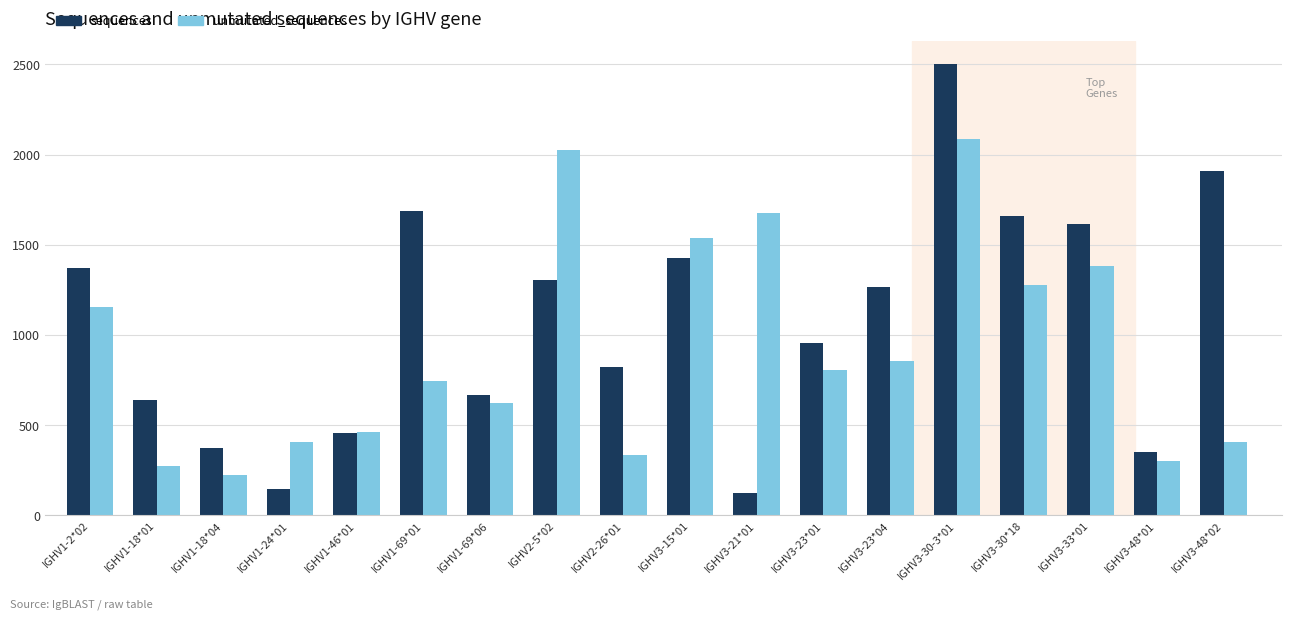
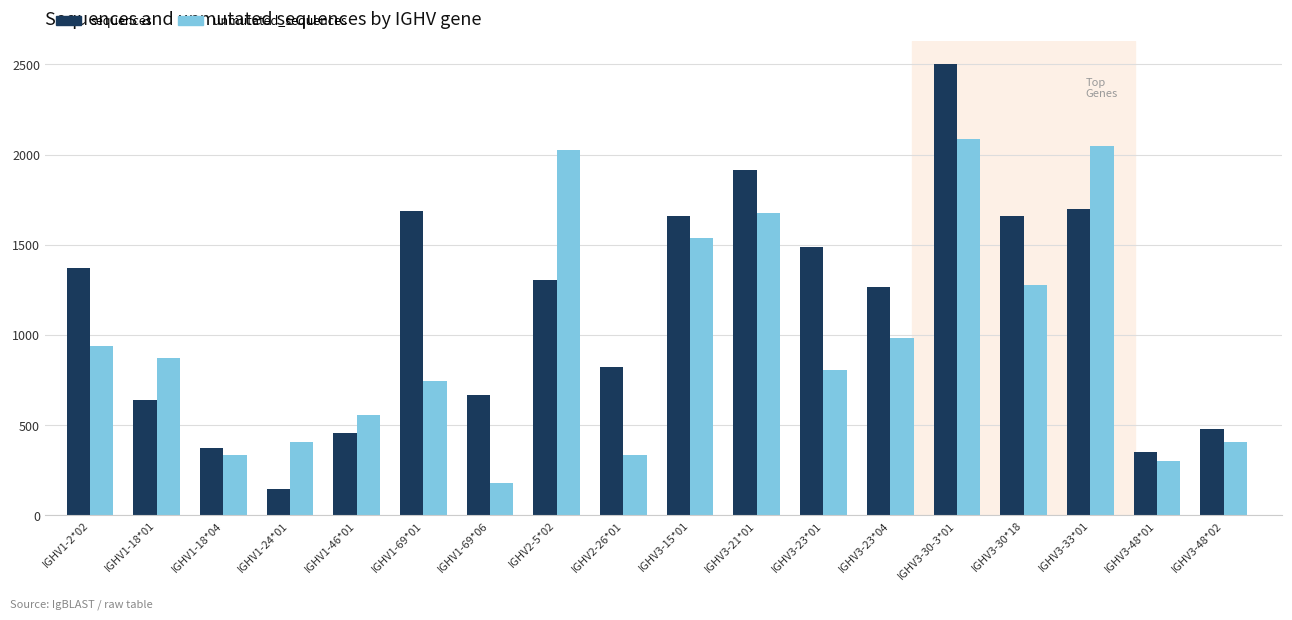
  {
    "sequences": {
      "IGHV1-2*02": 1370,
      "IGHV1-18*01": 640,
      "IGHV1-18*04": 370,
      "IGHV1-24*01": 150,
      "IGHV1-46*01": 450,
      "IGHV1-69*01": 1690,
      "IGHV1-69*06": 670,
      "IGHV2-5*02": 1310,
      "IGHV2-26*01": 820,
-     "IGHV3-15*01": 1430,
-     "IGHV3-21*01": 120,
-     "IGHV3-23*01": 960,
+     "IGHV3-15*01": 1660,
+     "IGHV3-21*01": 1920,
+     "IGHV3-23*01": 1490,
      "IGHV3-23*04": 1260,
      "IGHV3-30-3*01": 2500,
      "IGHV3-30*18": 1660,
-     "IGHV3-33*01": 1620,
+     "IGHV3-33*01": 1700,
      "IGHV3-48*01": 350,
-     "IGHV3-48*02": 1910
+     "IGHV3-48*02": 480
    },
    "unmutated_sequences": {
-     "IGHV1-2*02": 1150,
-     "IGHV1-18*01": 280,
-     "IGHV1-18*04": 220,
+     "IGHV1-2*02": 940,
+     "IGHV1-18*01": 870,
+     "IGHV1-18*04": 330,
      "IGHV1-24*01": 410,
-     "IGHV1-46*01": 460,
+     "IGHV1-46*01": 560,
      "IGHV1-69*01": 740,
-     "IGHV1-69*06": 620,
+     "IGHV1-69*06": 180,
      "IGHV2-5*02": 2020,
      "IGHV2-26*01": 330,
      "IGHV3-15*01": 1540,
      "IGHV3-21*01": 1680,
      "IGHV3-23*01": 810,
-     "IGHV3-23*04": 860,
+     "IGHV3-23*04": 980,
      "IGHV3-30-3*01": 2090,
      "IGHV3-30*18": 1280,
-     "IGHV3-33*01": 1380,
+     "IGHV3-33*01": 2050,
      "IGHV3-48*01": 300,
      "IGHV3-48*02": 410
    }
  }
